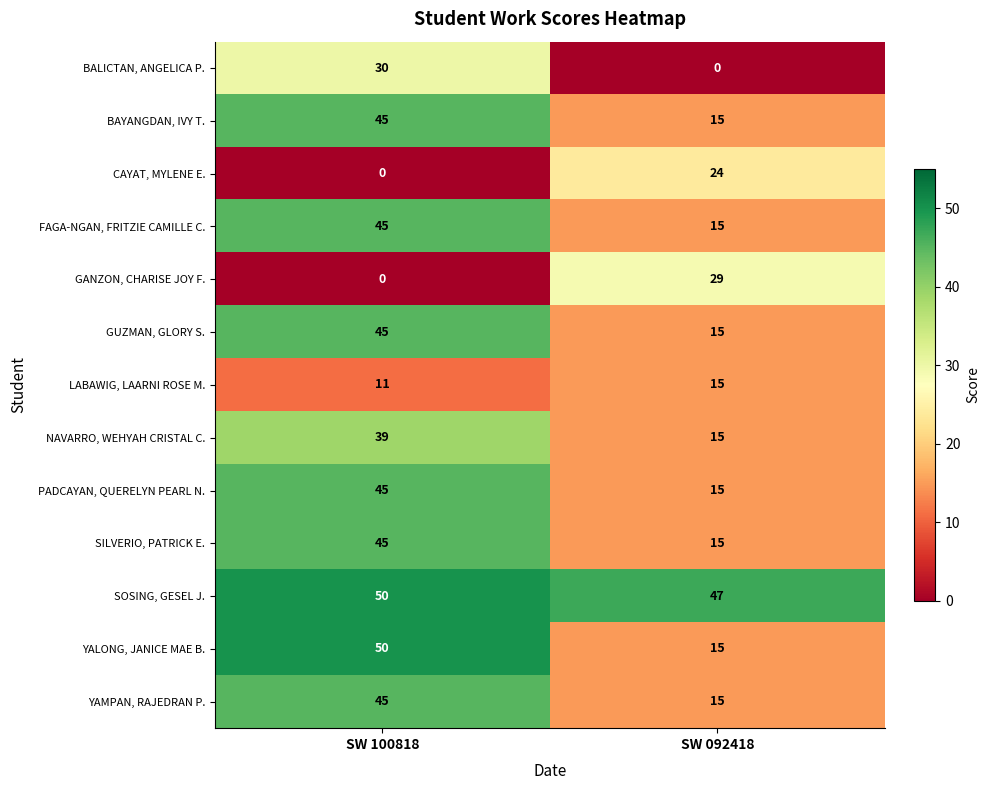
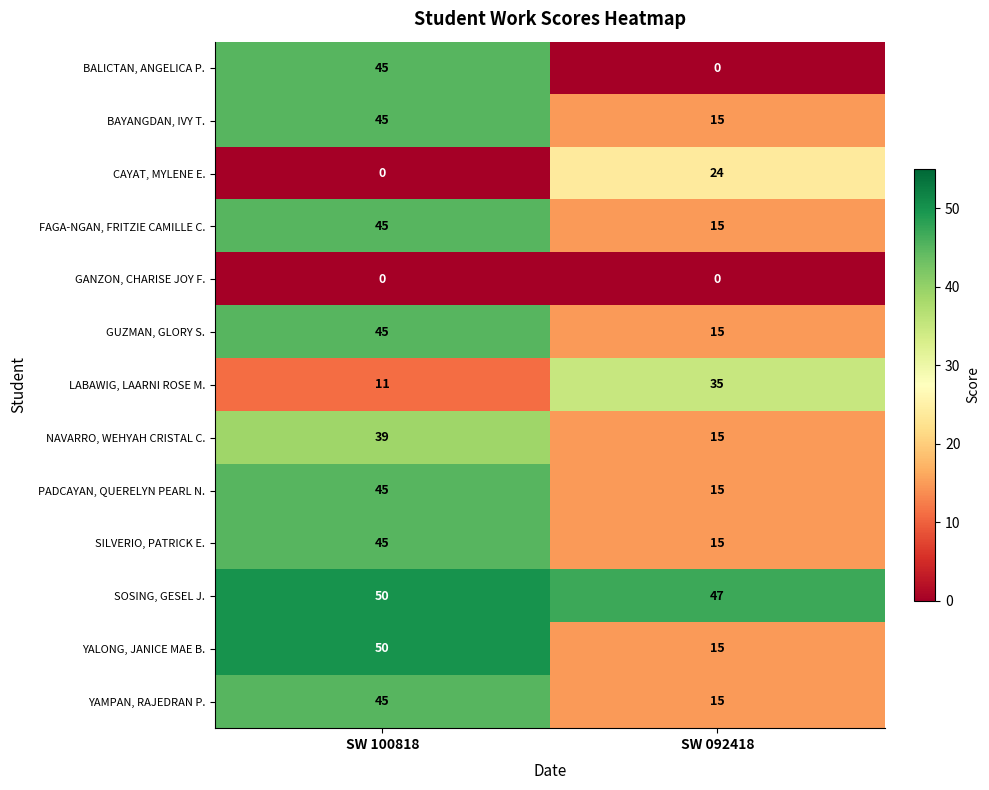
  {
    "BALICTAN, ANGELICA P.": {
-     "SW 100818": 30,
+     "SW 100818": 45,
      "SW 092418": 0
    },
    "BAYANGDAN, IVY T.": {
      "SW 100818": 45,
      "SW 092418": 15
    },
    "CAYAT, MYLENE E.": {
      "SW 100818": 0,
      "SW 092418": 24
    },
    "FAGA-NGAN, FRITZIE CAMILLE C.": {
      "SW 100818": 45,
      "SW 092418": 15
    },
    "GANZON, CHARISE JOY F.": {
      "SW 100818": 0,
-     "SW 092418": 29
+     "SW 092418": 0
    },
    "GUZMAN, GLORY S.": {
      "SW 100818": 45,
      "SW 092418": 15
    },
    "LABAWIG, LAARNI ROSE M.": {
      "SW 100818": 11,
-     "SW 092418": 15
+     "SW 092418": 35
    },
    "NAVARRO, WEHYAH CRISTAL C.": {
      "SW 100818": 39,
      "SW 092418": 15
    },
    "PADCAYAN, QUERELYN PEARL N.": {
      "SW 100818": 45,
      "SW 092418": 15
    },
    "SILVERIO, PATRICK E.": {
      "SW 100818": 45,
      "SW 092418": 15
    },
    "SOSING, GESEL J.": {
      "SW 100818": 50,
      "SW 092418": 47
    },
    "YALONG, JANICE MAE B.": {
      "SW 100818": 50,
      "SW 092418": 15
    },
    "YAMPAN, RAJEDRAN P.": {
      "SW 100818": 45,
      "SW 092418": 15
    }
  }
